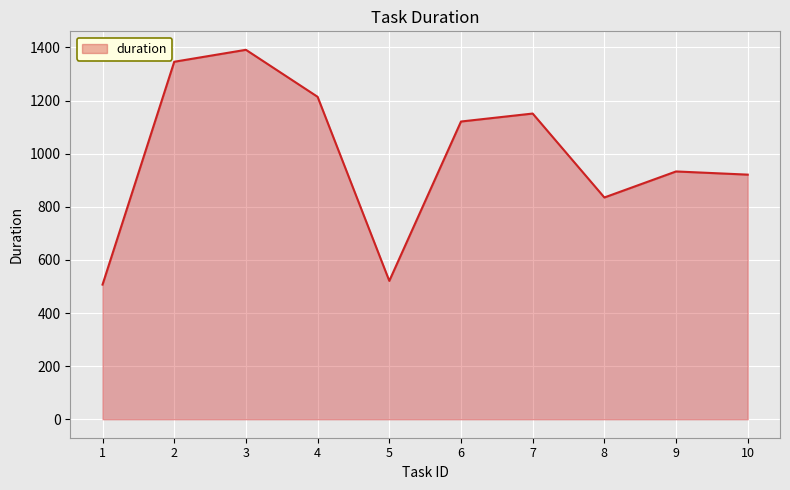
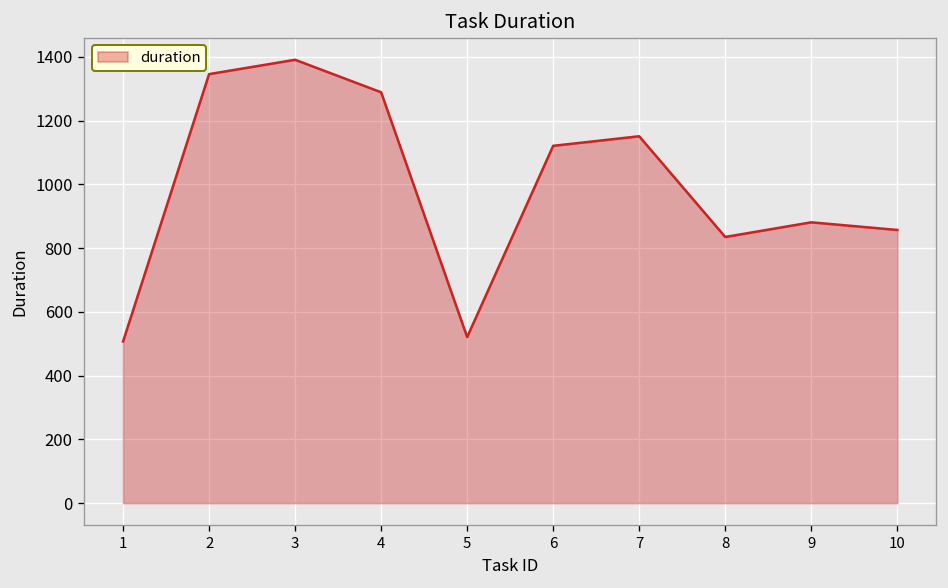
  {
    "1": 510,
    "2": 1350,
    "3": 1390,
-   "4": 1210,
+   "4": 1290,
    "5": 520,
    "6": 1120,
    "7": 1150,
    "8": 840,
-   "9": 930,
-   "10": 920
+   "9": 880,
+   "10": 860
  }
